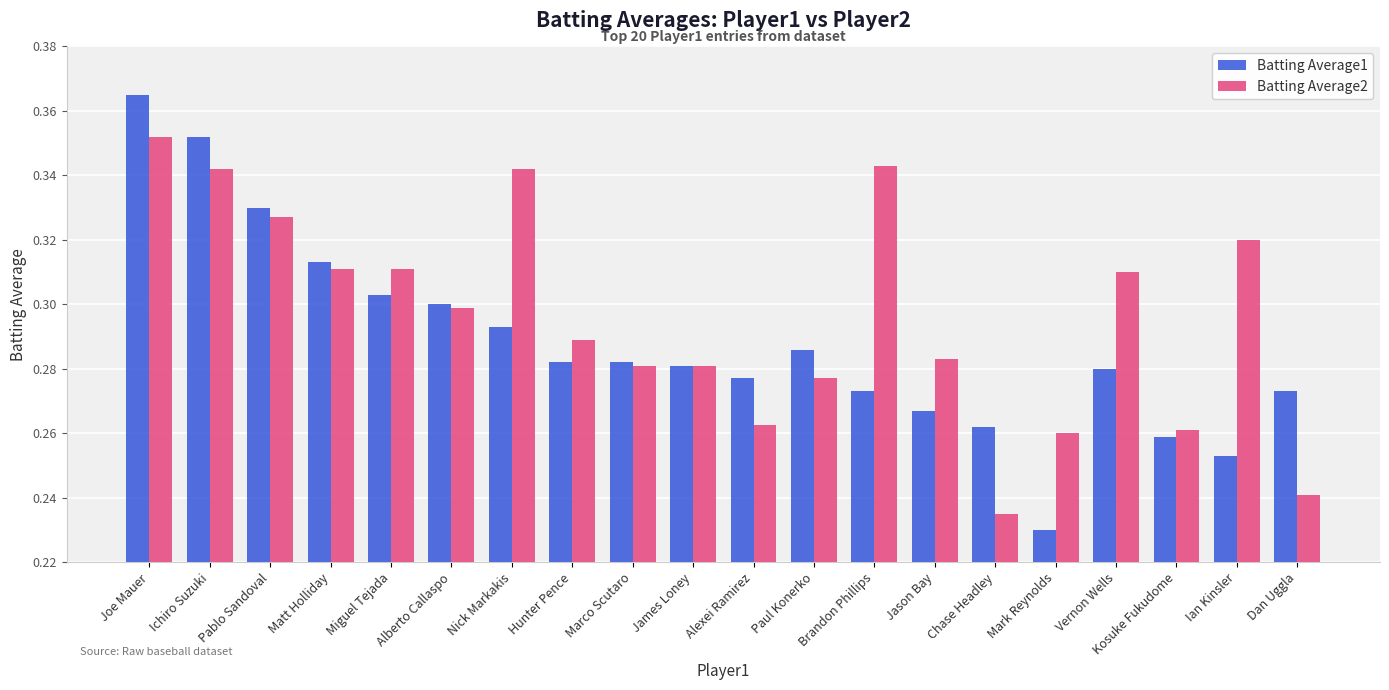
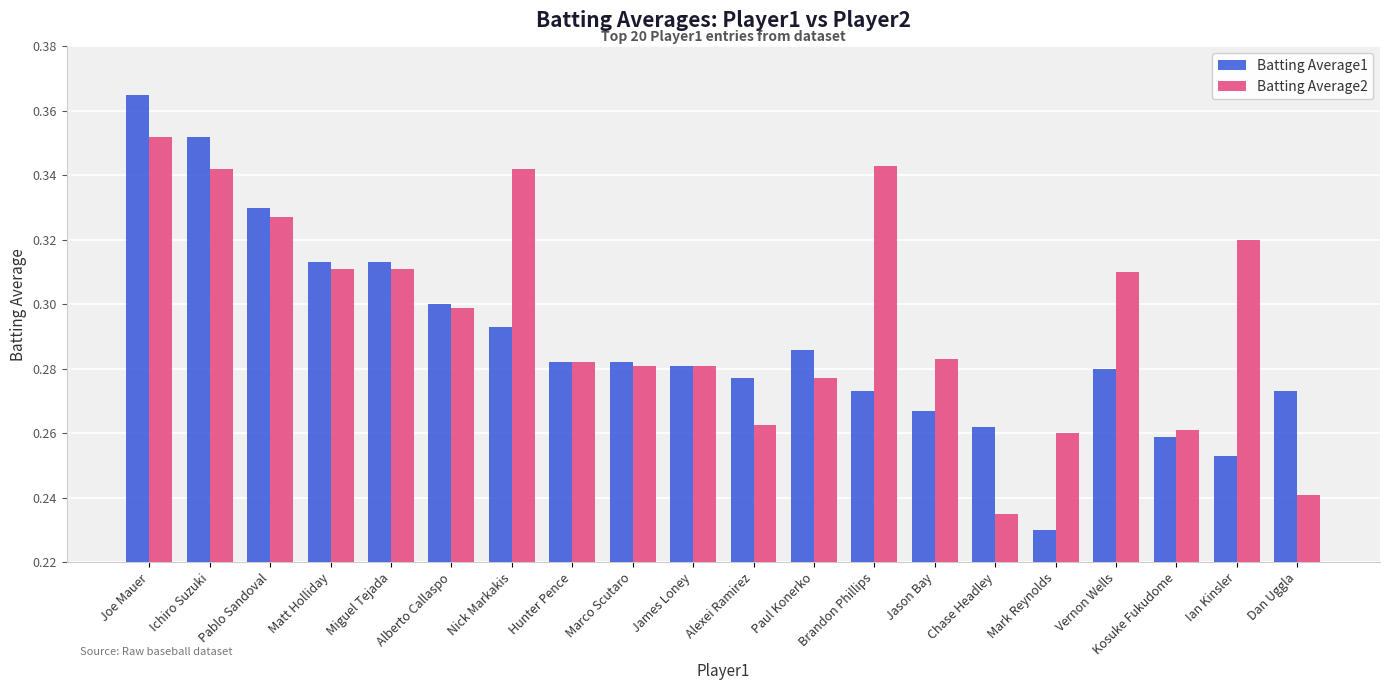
  {
    "Batting Average1": {
      "Joe Mauer": 0.365,
      "Ichiro Suzuki": 0.352,
      "Pablo Sandoval": 0.330,
      "Matt Holliday": 0.313,
-     "Miguel Tejada": 0.303,
+     "Miguel Tejada": 0.313,
      "Alberto Callaspo": 0.300,
      "Nick Markakis": 0.293,
      "Hunter Pence": 0.282,
      "Marco Scutaro": 0.282,
      "James Loney": 0.281,
      "Alexei Ramirez": 0.277,
      "Paul Konerko": 0.286,
      "Brandon Phillips": 0.273,
      "Jason Bay": 0.267,
      "Chase Headley": 0.262,
      "Mark Reynolds": 0.230,
      "Vernon Wells": 0.280,
      "Kosuke Fukudome": 0.259,
      "Ian Kinsler": 0.253,
      "Dan Uggla": 0.273
    },
    "Batting Average2": {
      "Joe Mauer": 0.352,
      "Ichiro Suzuki": 0.342,
      "Pablo Sandoval": 0.327,
      "Matt Holliday": 0.311,
      "Miguel Tejada": 0.311,
      "Alberto Callaspo": 0.299,
      "Nick Markakis": 0.342,
-     "Hunter Pence": 0.289,
+     "Hunter Pence": 0.282,
      "Marco Scutaro": 0.281,
      "James Loney": 0.281,
      "Alexei Ramirez": 0.263,
      "Paul Konerko": 0.277,
      "Brandon Phillips": 0.343,
      "Jason Bay": 0.283,
      "Chase Headley": 0.235,
      "Mark Reynolds": 0.260,
      "Vernon Wells": 0.310,
      "Kosuke Fukudome": 0.261,
      "Ian Kinsler": 0.320,
      "Dan Uggla": 0.241
    }
  }
